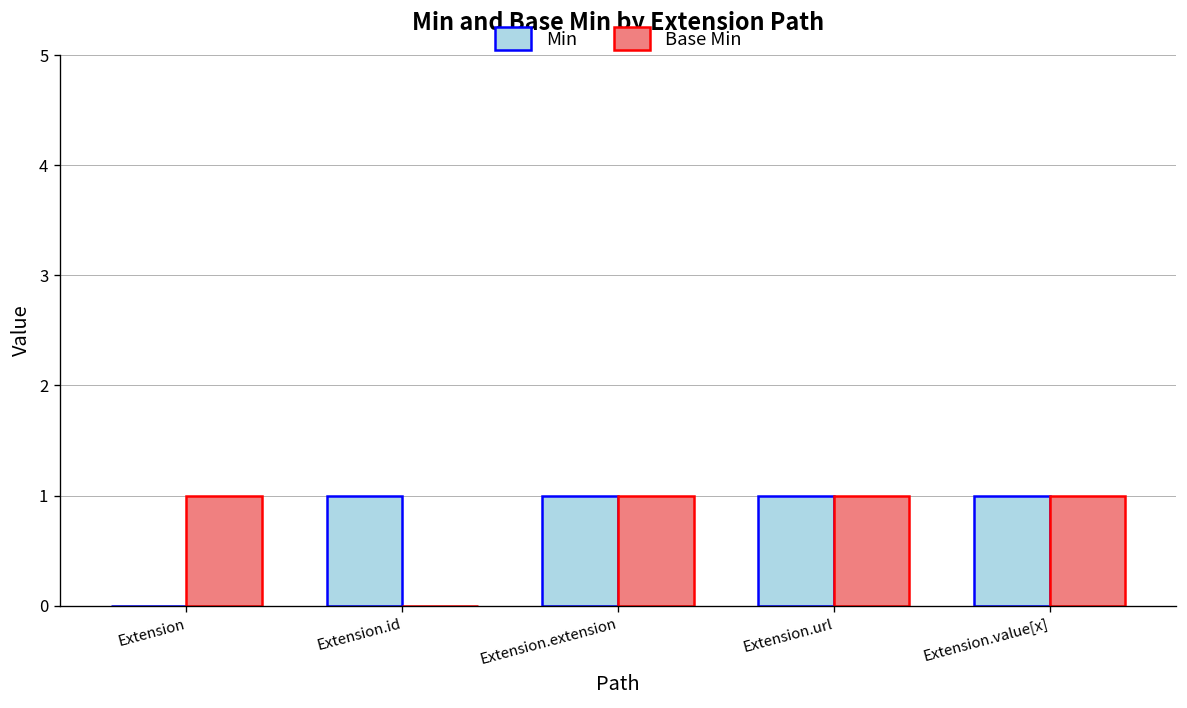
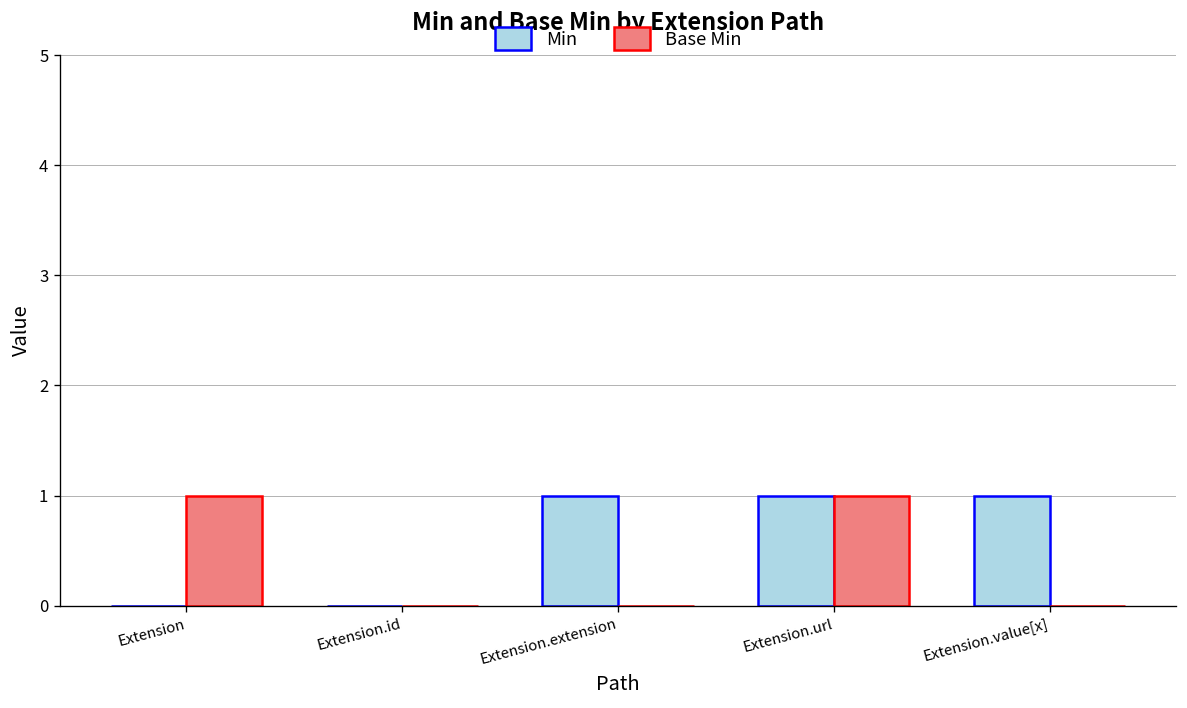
  {
    "Min": {
      "Extension": 0,
-     "Extension.id": 1,
+     "Extension.id": 0,
      "Extension.extension": 1,
      "Extension.url": 1,
      "Extension.value[x]": 1
    },
    "Base Min": {
      "Extension": 1,
      "Extension.id": 0,
-     "Extension.extension": 1,
+     "Extension.extension": 0,
      "Extension.url": 1,
-     "Extension.value[x]": 1
+     "Extension.value[x]": 0
    }
  }
